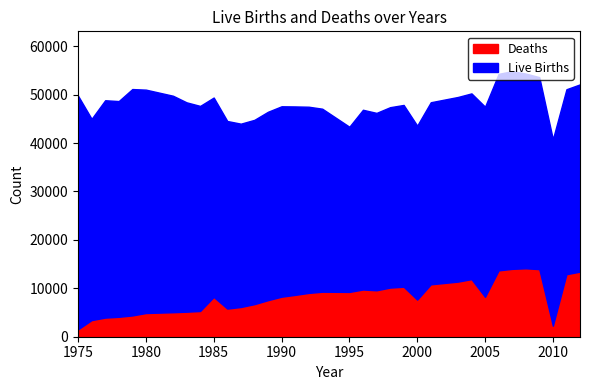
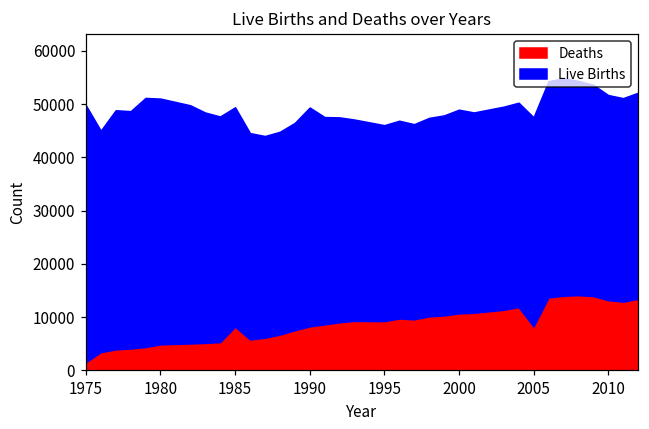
  {
    "Deaths": {
-     "2000": 8000,
-     "2010": 2000
+     "2000": 11000,
+     "2010": 13000
    },
    "Live Births": {
      "1975": 48000,
      "1980": 46000,
      "1985": 41000,
-     "1990": 39000,
-     "1995": 34000,
-     "2000": 36000,
+     "1990": 41000,
+     "1995": 37000,
+     "2000": 38000,
      "2005": 39000,
      "2010": 39000
    }
  }
